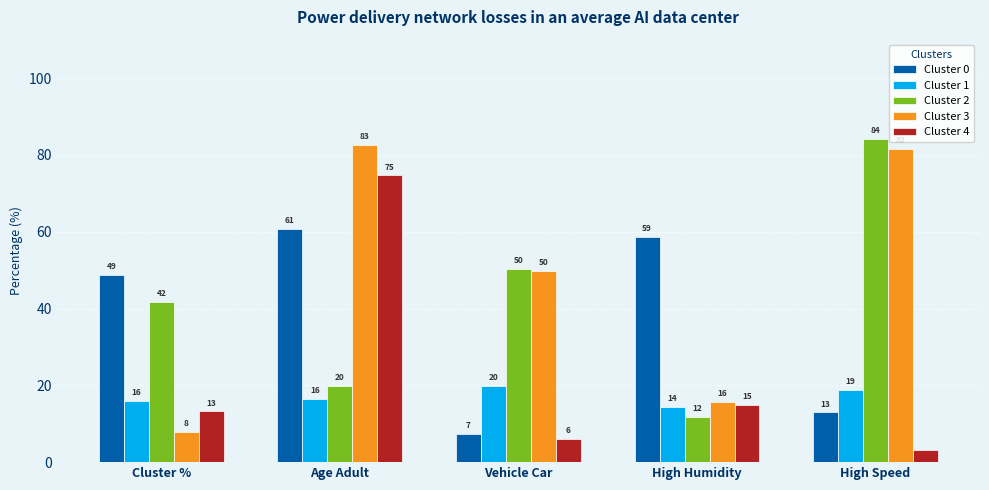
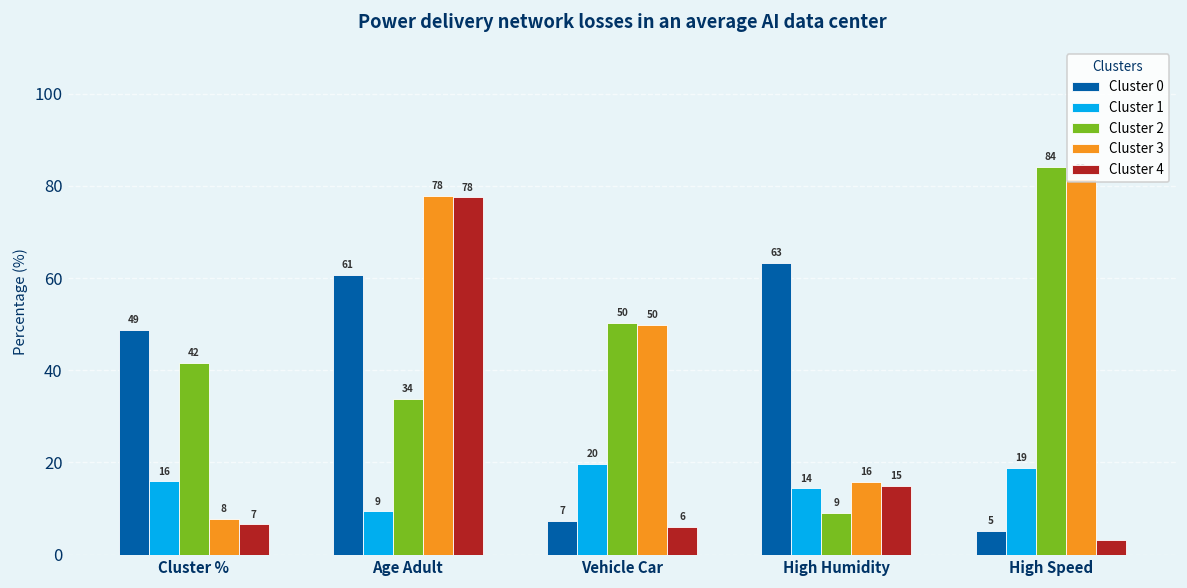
  {
    "Cluster 0": {
      "Cluster %": 49,
      "Age Adult": 61,
      "Vehicle Car": 7,
-     "High Humidity": 59,
-     "High Speed": 13
+     "High Humidity": 63,
+     "High Speed": 5
    },
    "Cluster 1": {
      "Cluster %": 16,
-     "Age Adult": 16,
+     "Age Adult": 9,
      "Vehicle Car": 20,
      "High Humidity": 14,
      "High Speed": 19
    },
    "Cluster 2": {
      "Cluster %": 42,
-     "Age Adult": 20,
+     "Age Adult": 34,
      "Vehicle Car": 50,
-     "High Humidity": 12,
+     "High Humidity": 9,
      "High Speed": 84
    },
    "Cluster 3": {
      "Cluster %": 8,
-     "Age Adult": 83,
+     "Age Adult": 78,
      "Vehicle Car": 50,
      "High Humidity": 16
    },
    "Cluster 4": {
-     "Cluster %": 13,
-     "Age Adult": 75,
+     "Cluster %": 7,
+     "Age Adult": 78,
      "Vehicle Car": 6,
      "High Humidity": 15
    }
  }
